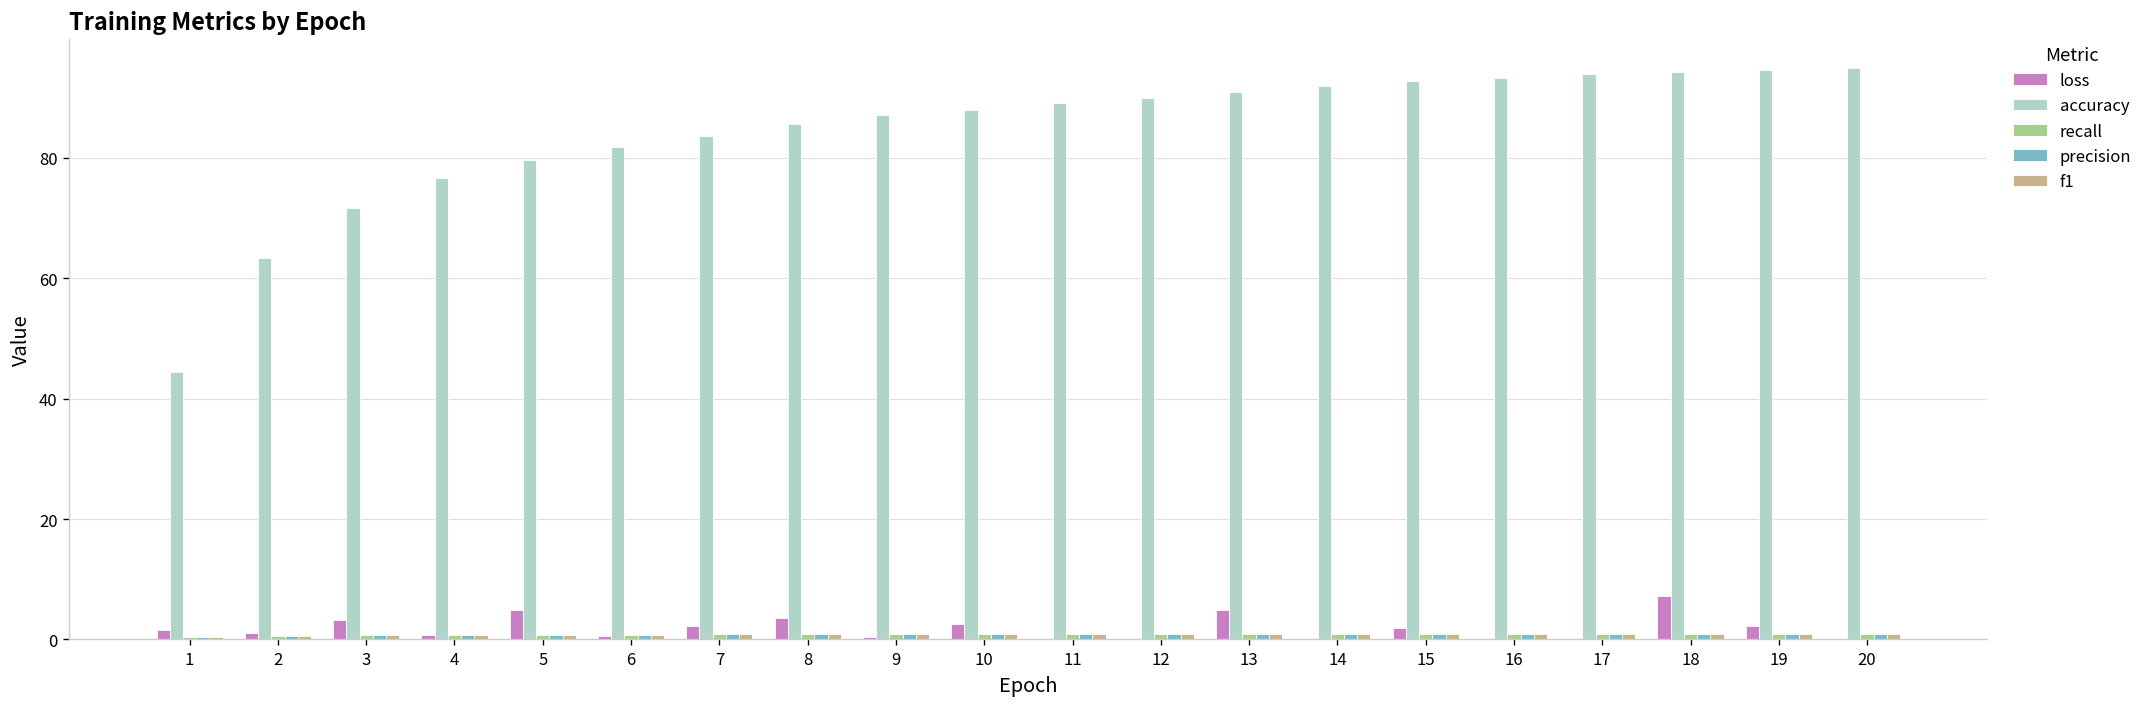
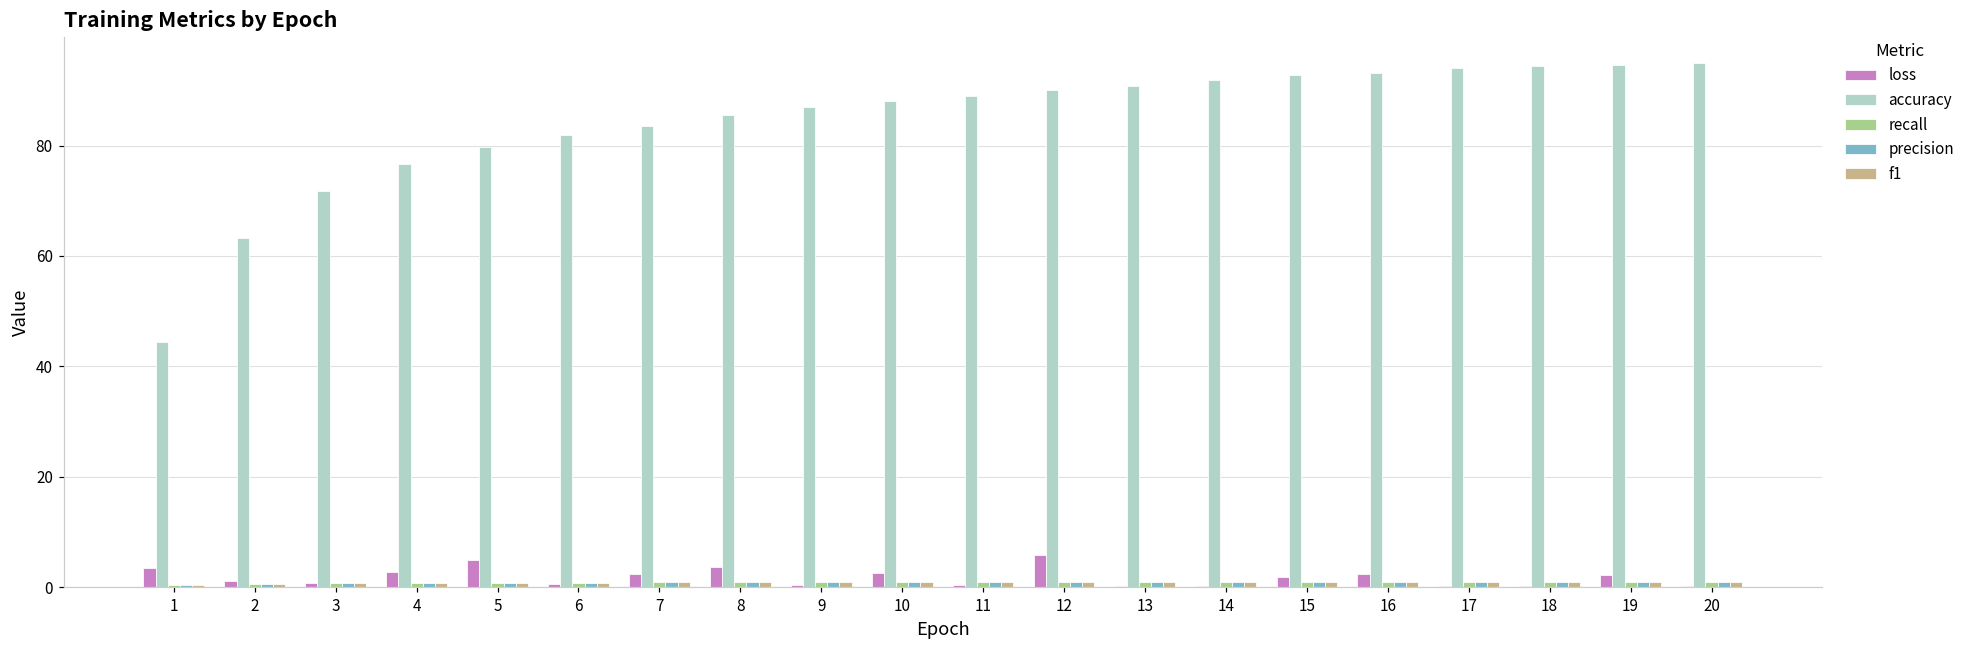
  {
    "loss": {
-     "1": 2,
+     "1": 3,
      "2": 1,
-     "3": 3,
-     "4": 1,
+     "3": 1,
+     "4": 3,
      "5": 5,
      "6": 1,
      "7": 2,
      "8": 4,
      "10": 3,
-     "12": 0,
-     "13": 5,
+     "12": 6,
+     "13": 0,
      "15": 2,
-     "16": 0,
-     "18": 7,
+     "16": 2,
+     "18": 0,
      "19": 2
    }
  }
